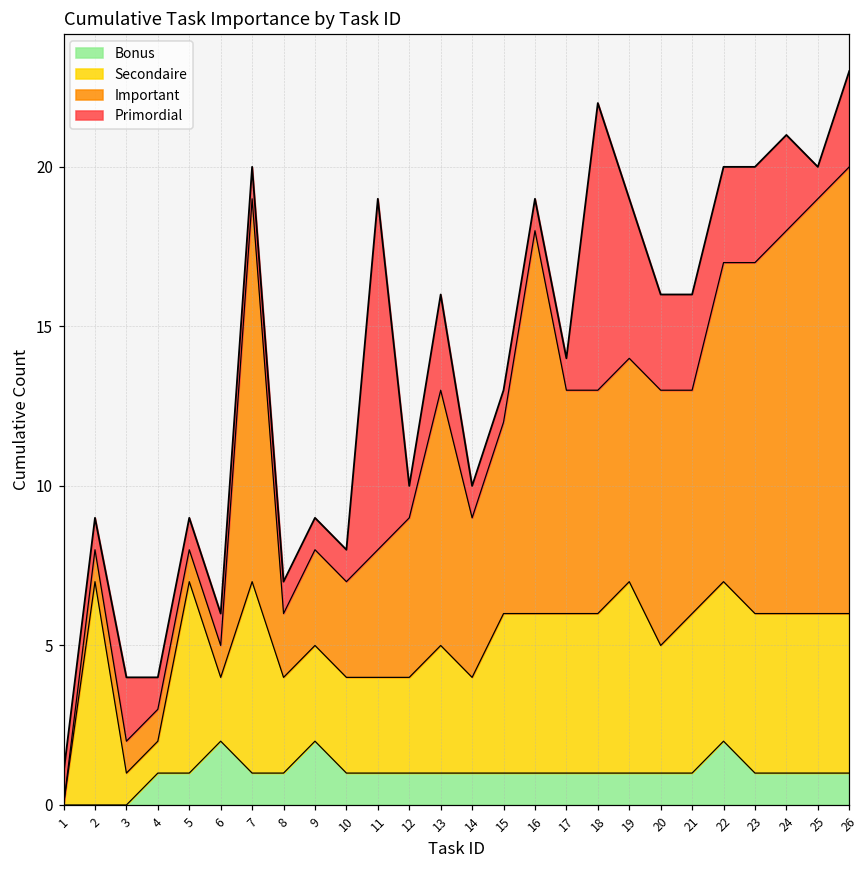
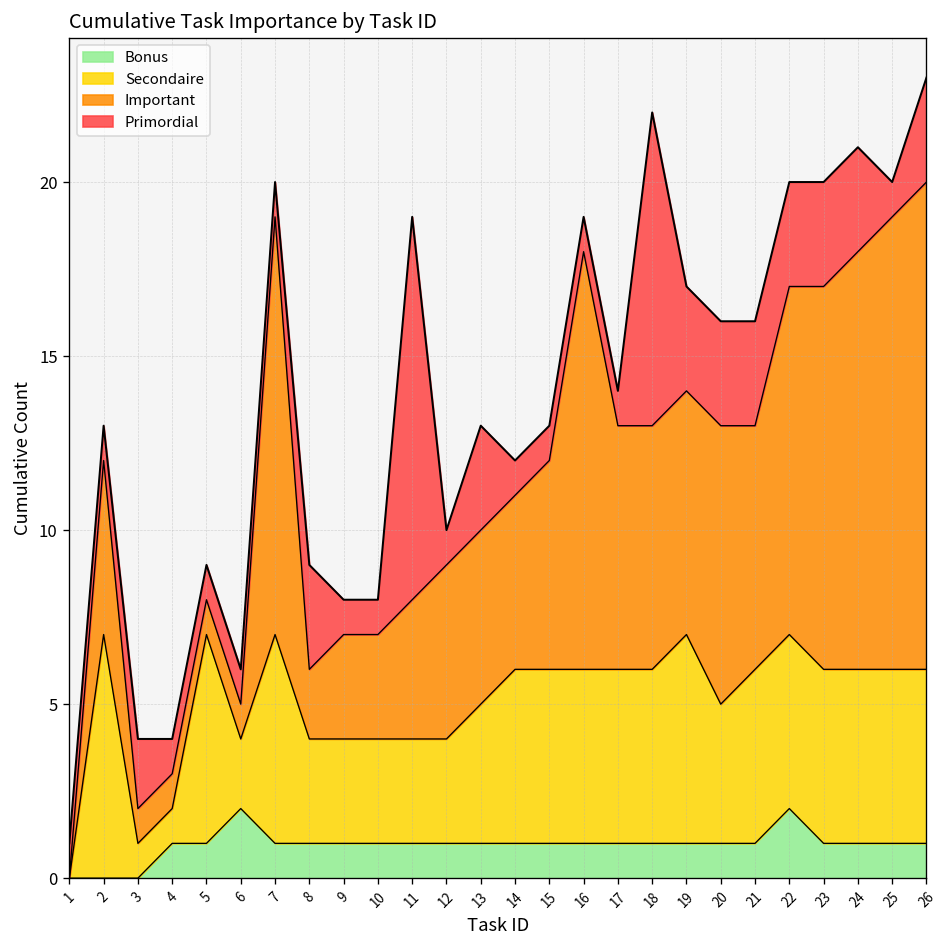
  {
    "Bonus": {
      "2": 0,
      "3": 0,
      "4": 1,
      "5": 1,
      "6": 2,
      "7": 1,
      "8": 1,
-     "9": 2,
+     "9": 1,
      "10": 1,
      "11": 1,
      "12": 1,
      "13": 1,
      "14": 1,
      "15": 1,
      "16": 1,
      "17": 1,
      "18": 1,
      "19": 1,
      "20": 1,
      "21": 1,
      "22": 2,
      "23": 1,
      "24": 1,
      "25": 1,
      "26": 1
    },
    "Secondaire": {
      "2": 7,
      "3": 1,
      "4": 2,
      "5": 7,
      "6": 4,
      "7": 7,
      "8": 4,
      "10": 4,
      "11": 4,
      "12": 4,
      "13": 5,
-     "14": 3,
+     "14": 5,
      "15": 6,
      "16": 6,
      "17": 6,
      "18": 6,
      "19": 7,
      "20": 5,
      "21": 6,
      "22": 7,
      "23": 6,
      "24": 6,
      "25": 6,
      "26": 6
    },
    "Important": {
-     "2": 1,
+     "2": 5,
      "3": 2,
      "4": 3,
      "5": 8,
      "6": 5,
      "7": 19,
      "8": 6,
      "10": 7,
      "11": 8,
      "12": 9,
-     "13": 8,
+     "13": 5,
      "15": 12,
      "16": 18,
      "17": 13,
      "18": 13,
      "19": 14,
      "20": 13,
      "21": 13,
      "22": 17,
      "23": 17,
      "24": 18,
      "25": 19,
      "26": 20
    },
    "Primordial": {
      "1": 1,
      "3": 4,
      "4": 4,
      "5": 9,
      "6": 6,
      "7": 20,
-     "8": 1,
+     "8": 3,
      "10": 8,
      "11": 19,
      "12": 10,
      "15": 13,
      "16": 19,
      "17": 14,
      "18": 22,
-     "19": 5,
+     "19": 3,
      "20": 16,
      "21": 16,
      "22": 20,
      "23": 20,
      "24": 21,
      "25": 20,
      "26": 23
    }
  }
